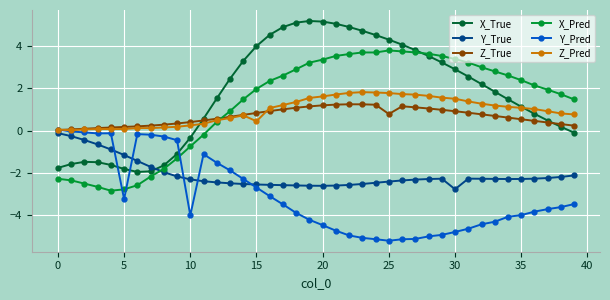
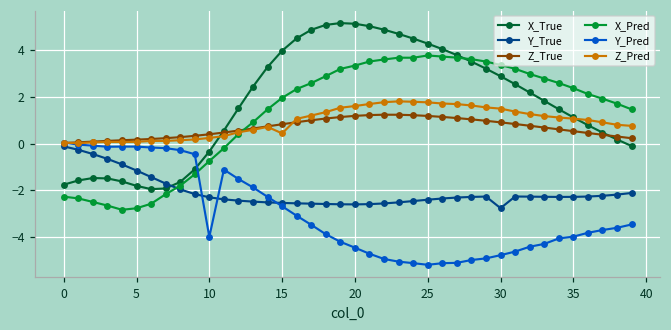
  {
    "Y_True": {
      "0": -0.1,
      "5": -1.2,
      "10": -2.3,
      "15": -2.5,
      "20": -2.6,
      "25": -2.4,
      "30": -2.8,
      "35": -2.3
    },
    "Z_True": {
      "10": 0.4,
      "15": 0.8,
      "20": 1.2,
-     "25": 0.8,
+     "25": 1.2,
      "30": 0.9,
      "35": 0.5
    },
    "Y_Pred": {
-     "5": -3.2,
+     "5": -0.1,
      "10": -4.0,
      "15": -2.7,
      "20": -4.5,
      "25": -5.2,
      "30": -4.8,
      "35": -4.0
    },
    "Z_Pred": {
      "10": 0.2,
      "15": 0.4,
      "20": 1.6,
      "25": 1.8,
      "30": 1.5
    }
  }
